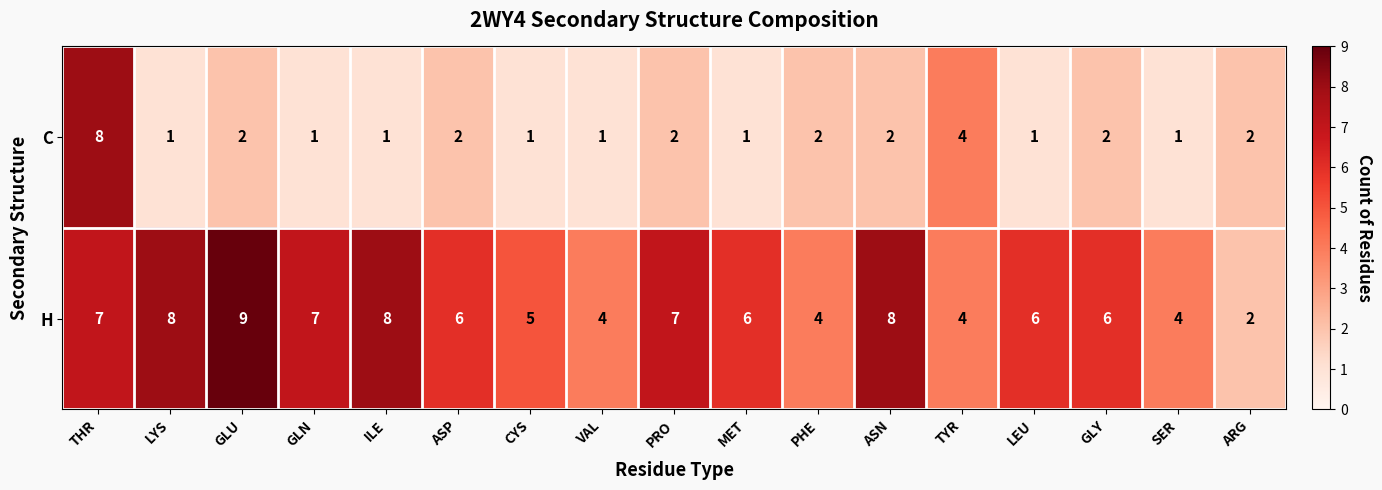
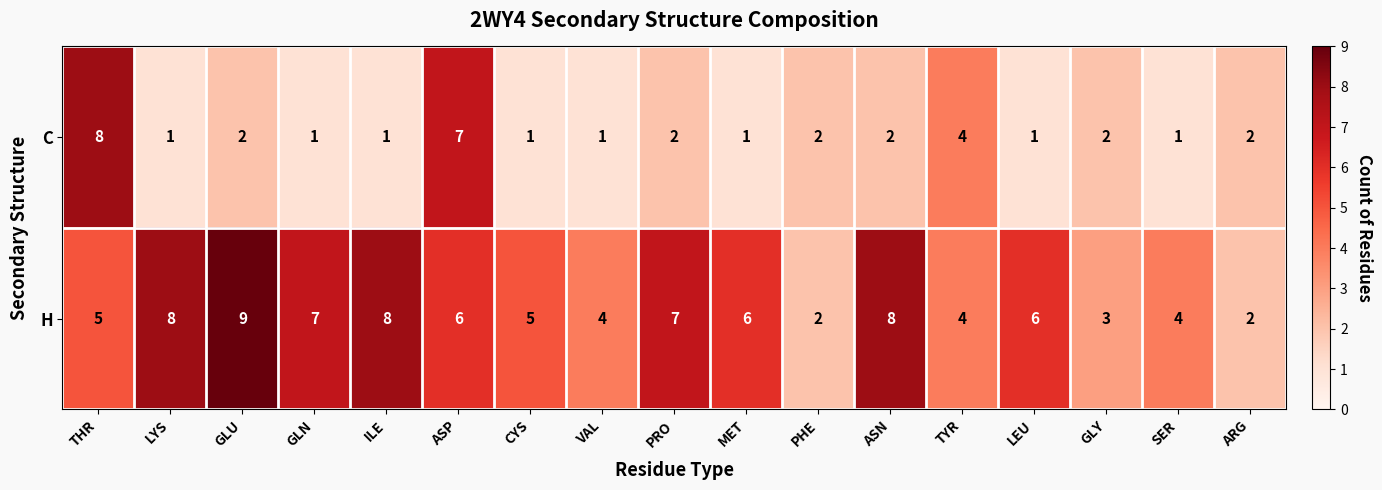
  {
    "C": {
      "THR": 8,
      "LYS": 1,
      "GLU": 2,
      "GLN": 1,
      "ILE": 1,
-     "ASP": 2,
+     "ASP": 7,
      "CYS": 1,
      "VAL": 1,
      "PRO": 2,
      "MET": 1,
      "PHE": 2,
      "ASN": 2,
      "TYR": 4,
      "LEU": 1,
      "GLY": 2,
      "SER": 1,
      "ARG": 2
    },
    "H": {
-     "THR": 7,
+     "THR": 5,
      "LYS": 8,
      "GLU": 9,
      "GLN": 7,
      "ILE": 8,
      "ASP": 6,
      "CYS": 5,
      "VAL": 4,
      "PRO": 7,
      "MET": 6,
-     "PHE": 4,
+     "PHE": 2,
      "ASN": 8,
      "TYR": 4,
      "LEU": 6,
-     "GLY": 6,
+     "GLY": 3,
      "SER": 4,
      "ARG": 2
    }
  }
